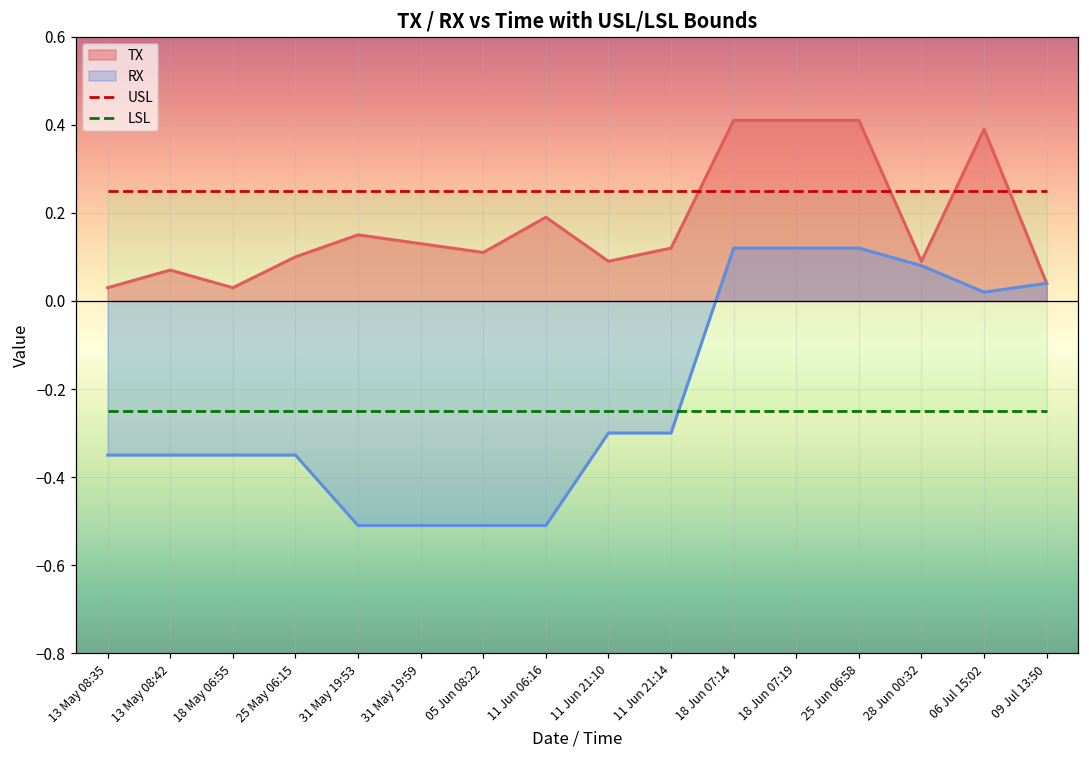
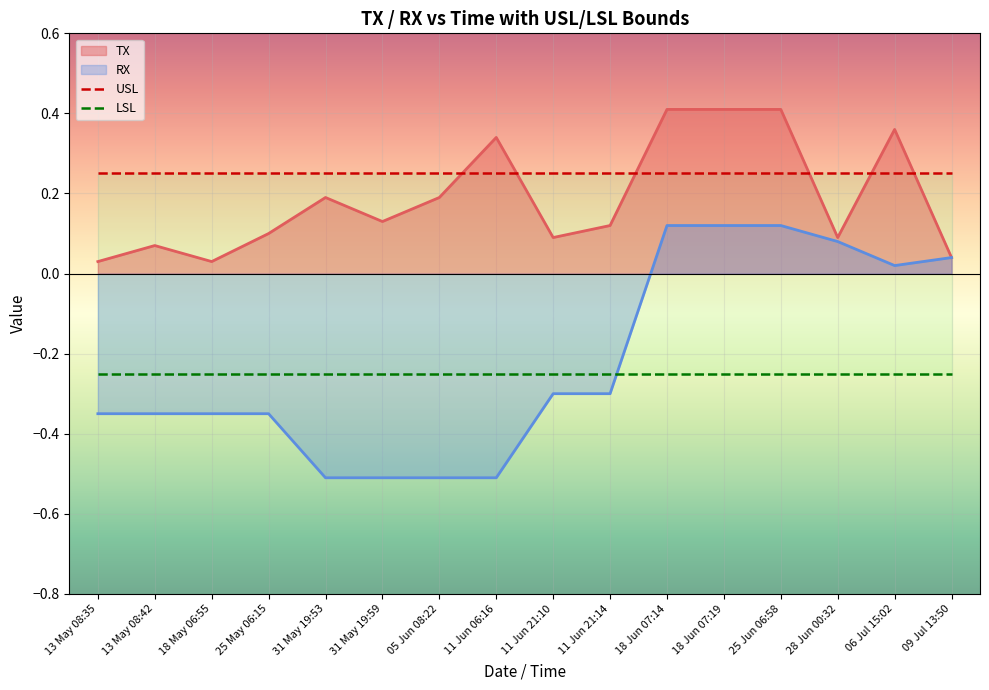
  {
    "USL": {
      "13 May 08:35": 0.25,
      "13 May 08:42": 0.25,
      "18 May 06:55": 0.25,
      "25 May 06:15": 0.25,
      "31 May 19:53": 0.25,
      "31 May 19:59": 0.25,
      "05 Jun 08:22": 0.25,
      "11 Jun 06:16": 0.25,
      "11 Jun 21:10": 0.25,
      "11 Jun 21:14": 0.25,
      "18 Jun 07:14": 0.25,
      "18 Jun 07:19": 0.25,
      "25 Jun 06:58": 0.25,
      "28 Jun 00:32": 0.25,
      "06 Jul 15:02": 0.25,
      "09 Jul 13:50": 0.25
    },
    "TX": {
      "13 May 08:35": 0.03,
      "13 May 08:42": 0.07,
      "18 May 06:55": 0.03,
      "25 May 06:15": 0.10,
-     "31 May 19:53": 0.15,
+     "31 May 19:53": 0.19,
      "31 May 19:59": 0.13,
-     "05 Jun 08:22": 0.11,
-     "11 Jun 06:16": 0.19,
+     "05 Jun 08:22": 0.19,
+     "11 Jun 06:16": 0.34,
      "11 Jun 21:10": 0.09,
      "11 Jun 21:14": 0.12,
      "18 Jun 07:14": 0.41,
      "18 Jun 07:19": 0.41,
      "25 Jun 06:58": 0.41,
      "28 Jun 00:32": 0.09,
-     "06 Jul 15:02": 0.39
+     "06 Jul 15:02": 0.36
    },
    "LSL": {
      "13 May 08:35": -0.25,
      "13 May 08:42": -0.25,
      "18 May 06:55": -0.25,
      "25 May 06:15": -0.25,
      "31 May 19:53": -0.25,
      "31 May 19:59": -0.25,
      "05 Jun 08:22": -0.25,
      "11 Jun 06:16": -0.25,
      "11 Jun 21:10": -0.25,
      "11 Jun 21:14": -0.25,
      "18 Jun 07:14": -0.25,
      "18 Jun 07:19": -0.25,
      "25 Jun 06:58": -0.25,
      "28 Jun 00:32": -0.25,
      "06 Jul 15:02": -0.25,
      "09 Jul 13:50": -0.25
    }
  }
